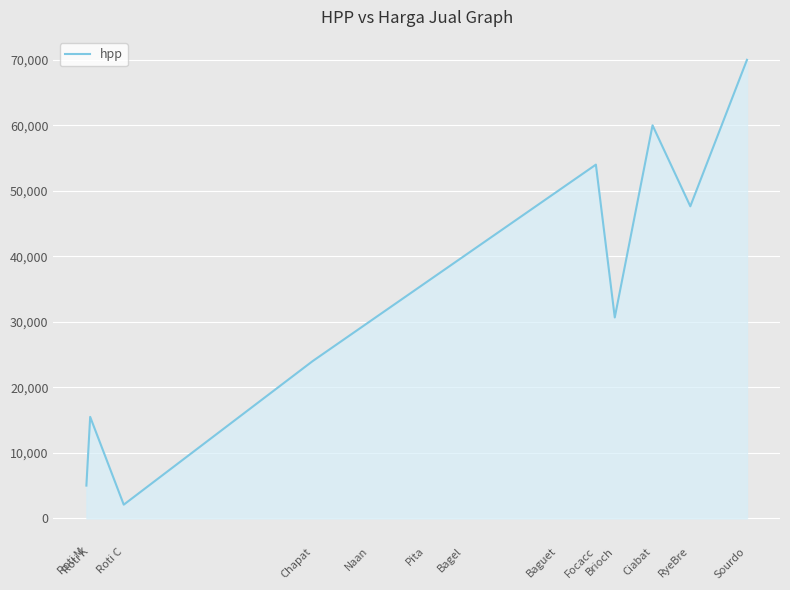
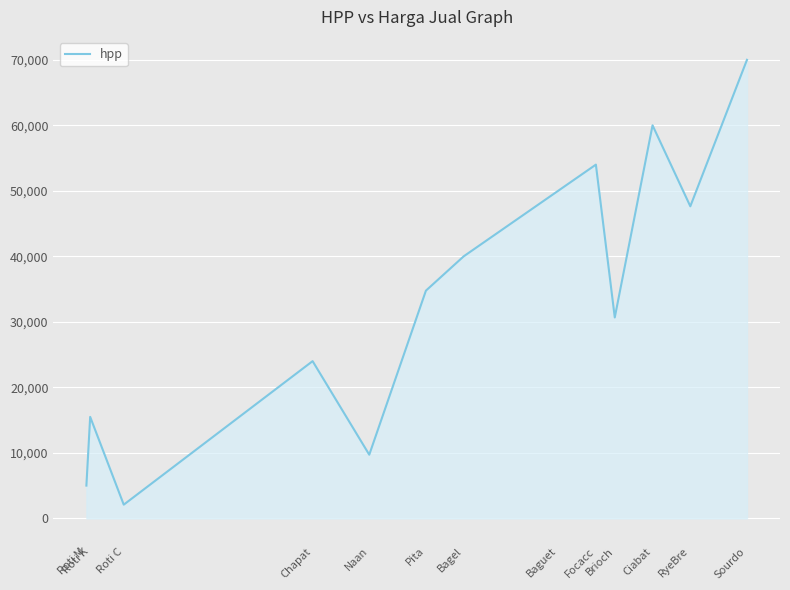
  {
    "Roti M": "5,000",
    "Roti K": "15,000",
    "Roti C": "2,000",
    "Chapat": "24,000",
-   "Naan": "30,000",
-   "Pita": "36,000",
+   "Naan": "10,000",
+   "Pita": "35,000",
    "Bagel": "40,000",
    "Baguet": "50,000",
    "Focacc": "54,000",
    "Brioch": "31,000",
    "Ciabat": "60,000",
    "RyeBre": "48,000",
    "Sourdo": "70,000"
  }
